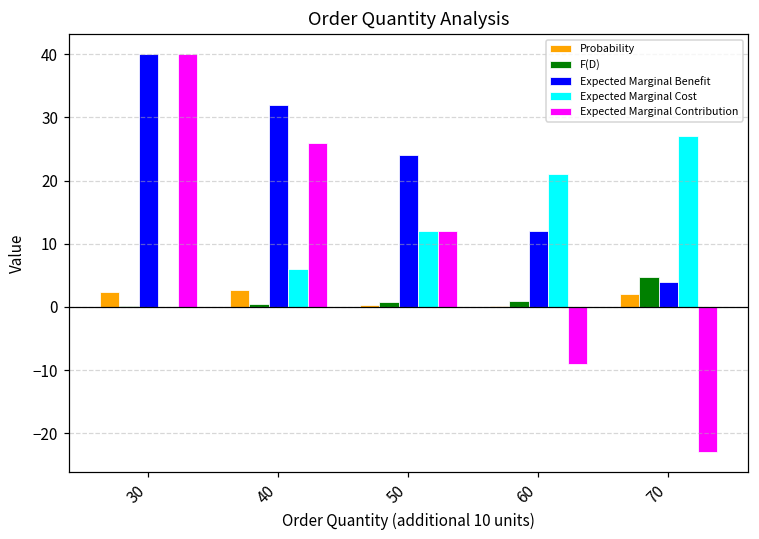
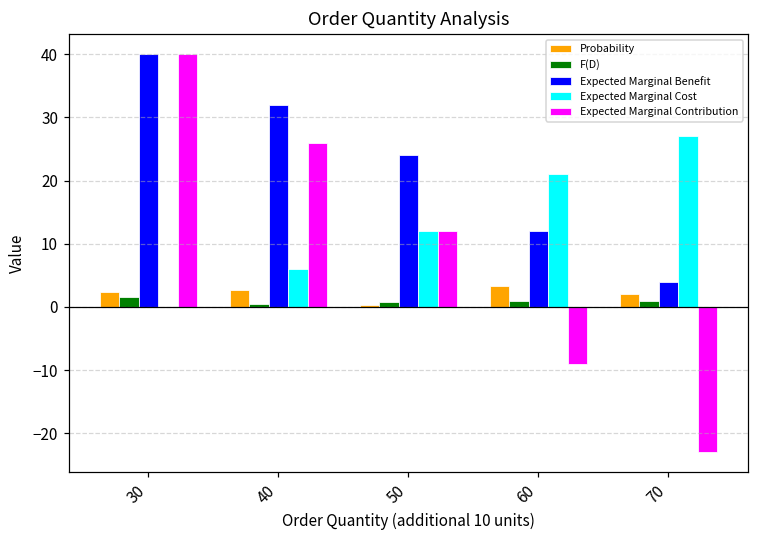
  {
    "Probability": {
      "30": 2,
      "40": 3,
-     "60": 0,
+     "60": 3,
      "70": 2
    },
    "F(D)": {
-     "30": 0,
+     "30": 2,
      "50": 1,
      "60": 1,
-     "70": 5
+     "70": 1
    },
    "Expected Marginal Benefit": {
      "30": 40,
      "40": 32,
      "50": 24,
      "60": 12,
      "70": 4
    },
    "Expected Marginal Cost": {
      "30": 0,
      "40": 6,
      "50": 12,
      "60": 21,
      "70": 27
    },
    "Expected Marginal Contribution": {
      "30": 40,
      "40": 26,
      "50": 12,
      "60": -9,
      "70": -23
    }
  }
